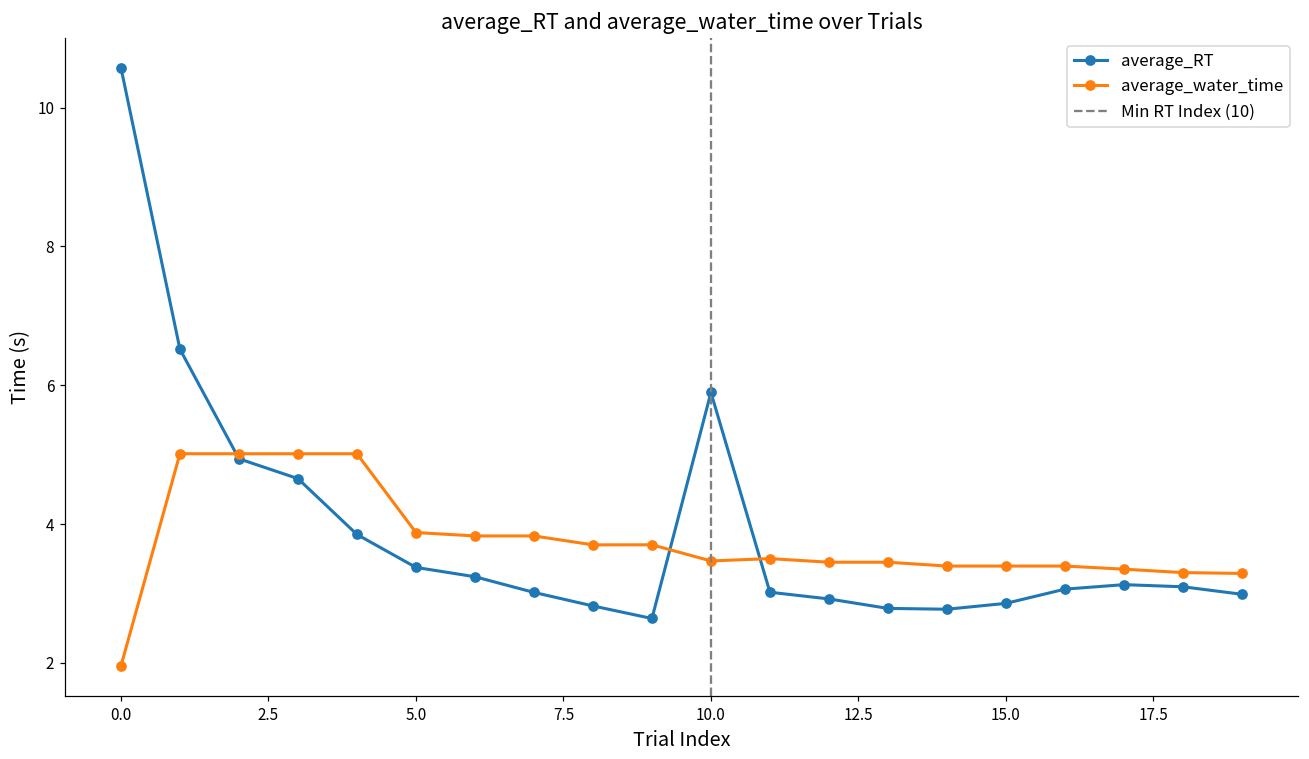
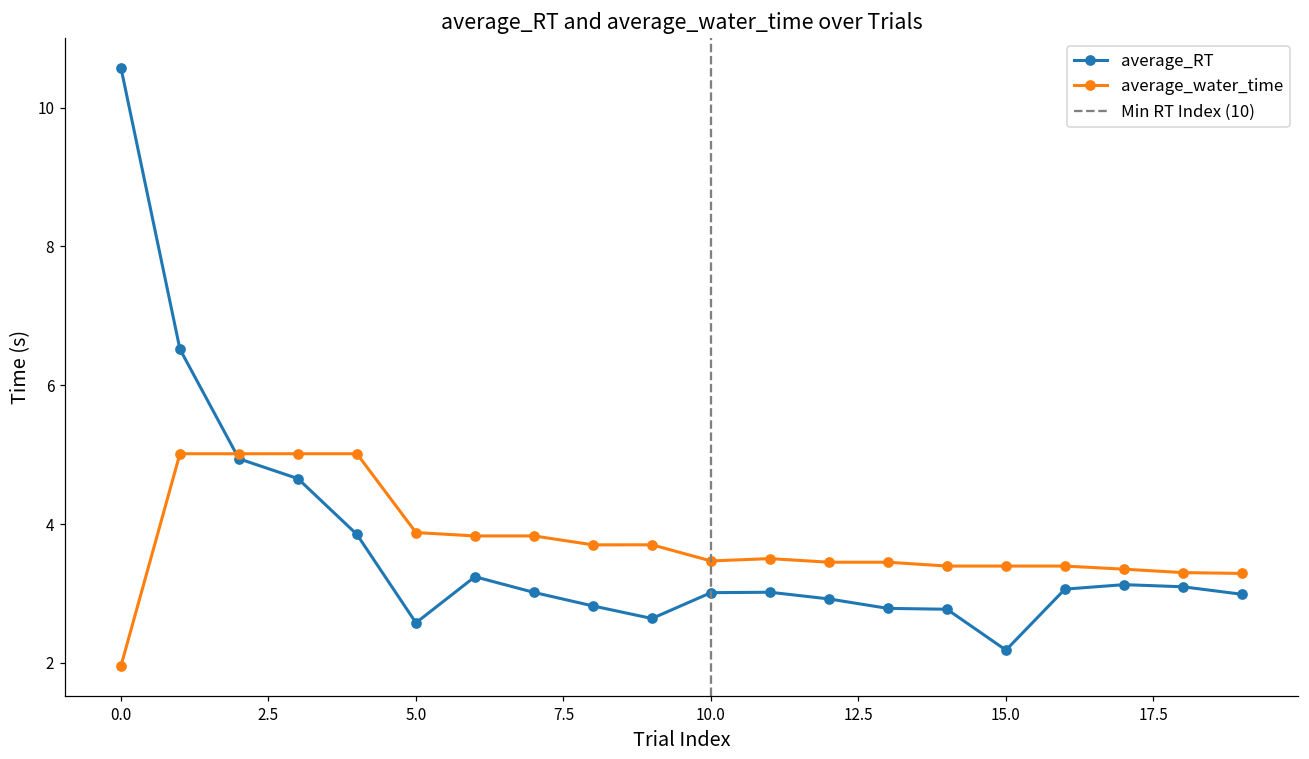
  {
    "average_RT": {
      "0.0": 10.6,
-     "5.0": 3.4,
-     "10.0": 5.9,
-     "15.0": 2.9
+     "5.0": 2.6,
+     "10.0": 3.0,
+     "15.0": 2.2
    },
    "average_water_time": {
      "0.0": 2.0,
      "5.0": 3.9,
      "10.0": 3.5,
      "15.0": 3.4
    }
  }
